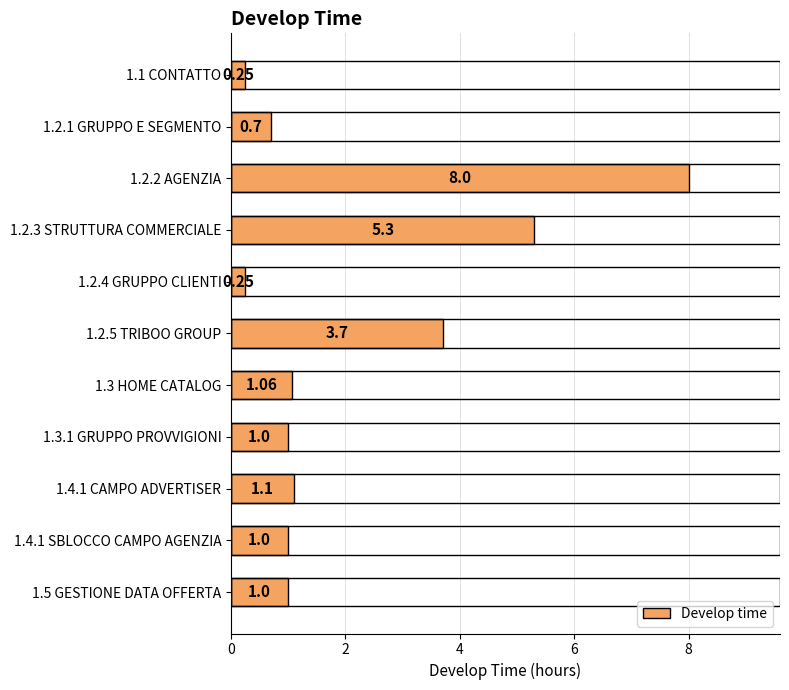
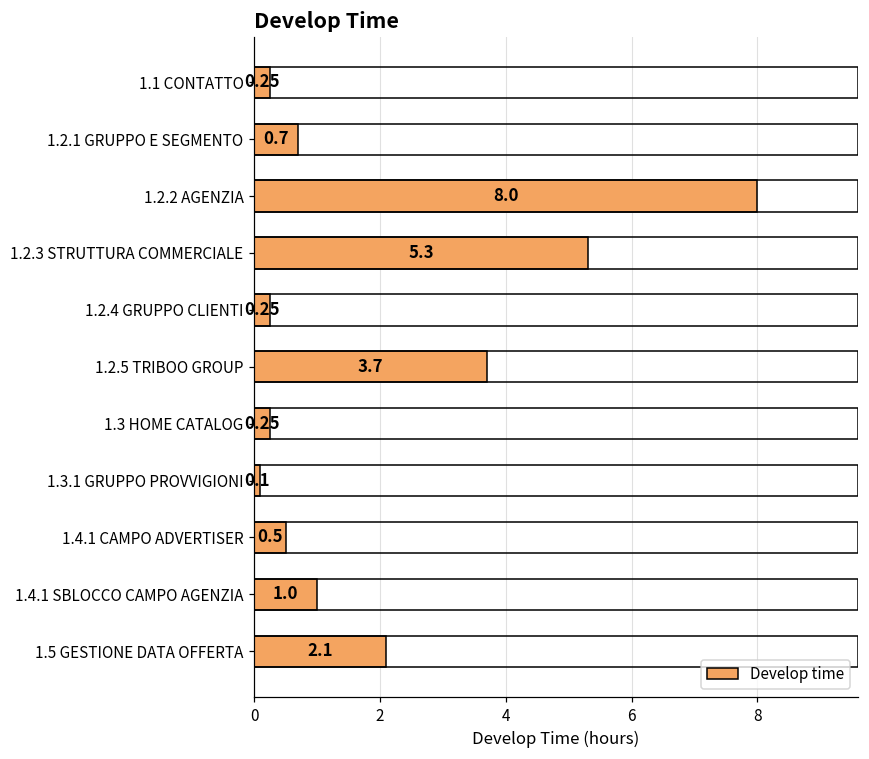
  {
    "1.1 CONTATTO": 0.25,
    "1.2.1 GRUPPO E SEGMENTO": 0.7,
    "1.2.2 AGENZIA": 8.0,
    "1.2.3 STRUTTURA COMMERCIALE": 5.3,
    "1.2.4 GRUPPO CLIENTI": 0.25,
    "1.2.5 TRIBOO GROUP": 3.7,
-   "1.3 HOME CATALOG": 1.06,
-   "1.3.1 GRUPPO PROVVIGIONI": 1.0,
-   "1.4.1 CAMPO ADVERTISER": 1.1,
+   "1.3 HOME CATALOG": 0.25,
+   "1.3.1 GRUPPO PROVVIGIONI": 0.1,
+   "1.4.1 CAMPO ADVERTISER": 0.5,
    "1.4.1 SBLOCCO CAMPO AGENZIA": 1.0,
-   "1.5 GESTIONE DATA OFFERTA": 1.0
+   "1.5 GESTIONE DATA OFFERTA": 2.1
  }
